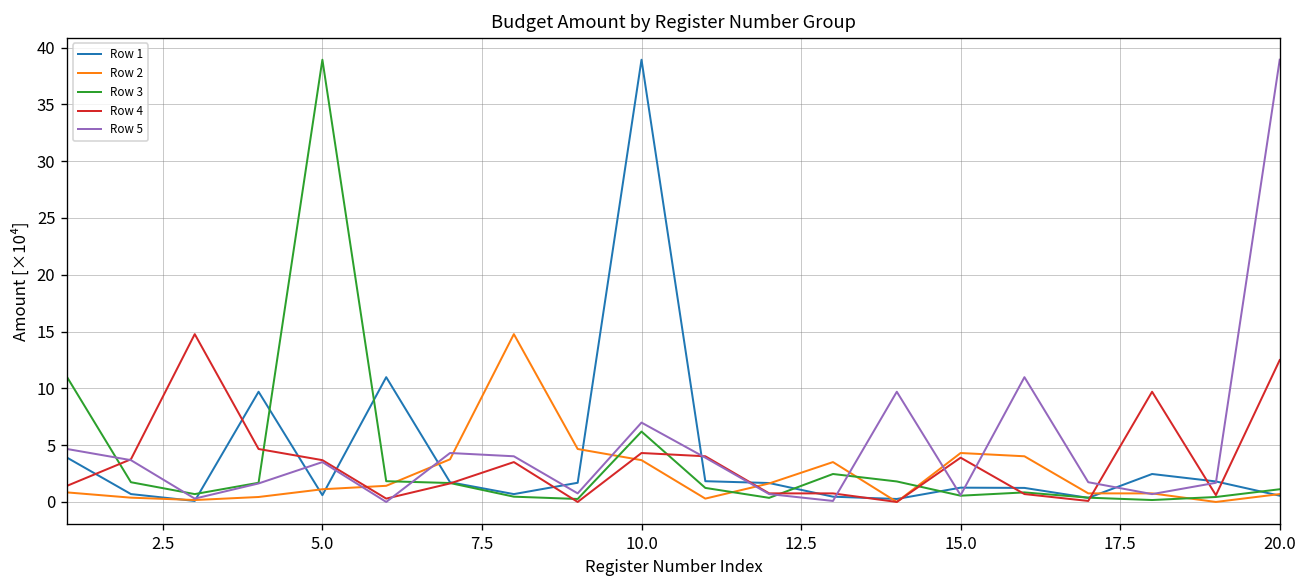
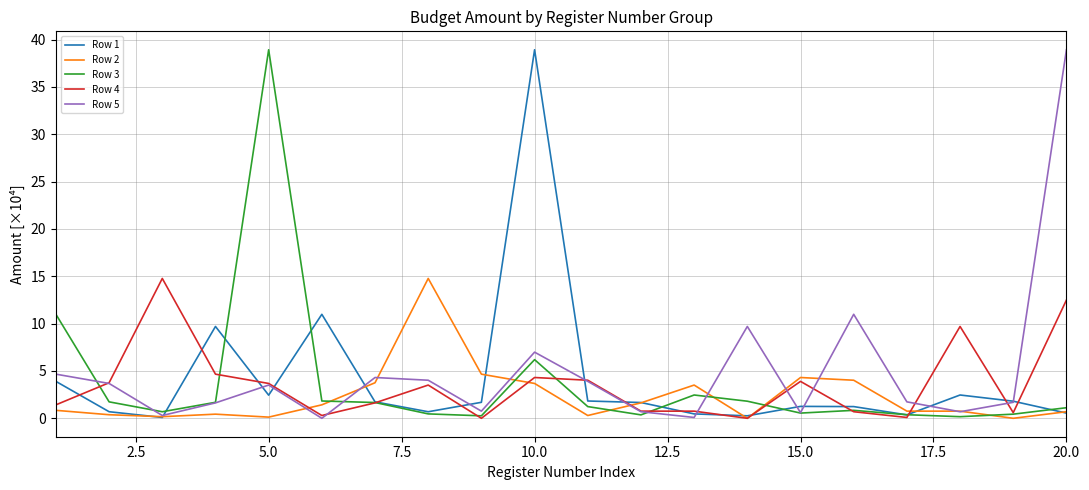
  {
    "Row 1": {
-     "5.0": 1,
+     "5.0": 2,
      "10.0": 39,
      "15.0": 1
    },
    "Row 2": {
-     "5.0": 1,
+     "5.0": 0,
      "10.0": 4,
      "15.0": 4
    },
    "Row 3": {
      "5.0": 39,
      "10.0": 6,
      "20.0": 1
    },
    "Row 4": {
      "10.0": 4,
      "15.0": 4,
      "20.0": 12
    },
    "Row 5": {
      "10.0": 7,
      "20.0": 39
    }
  }
